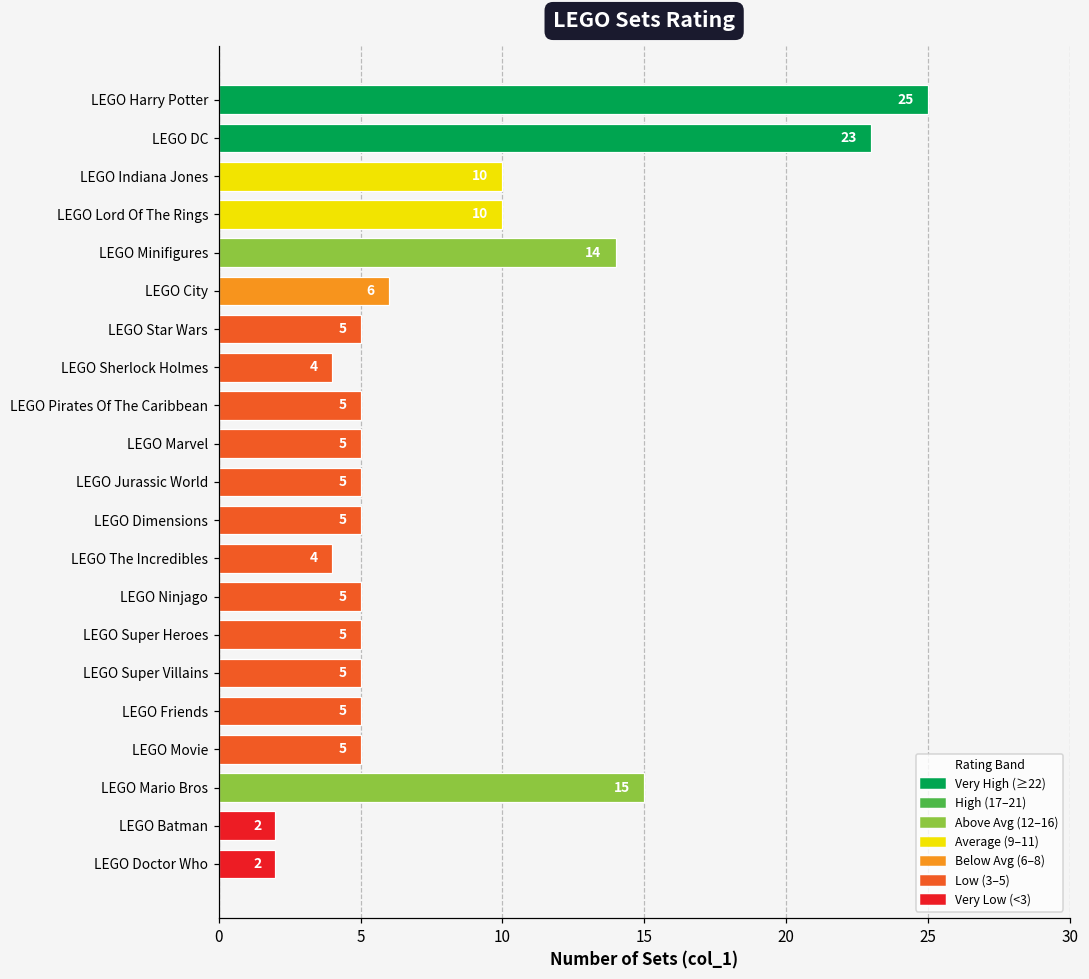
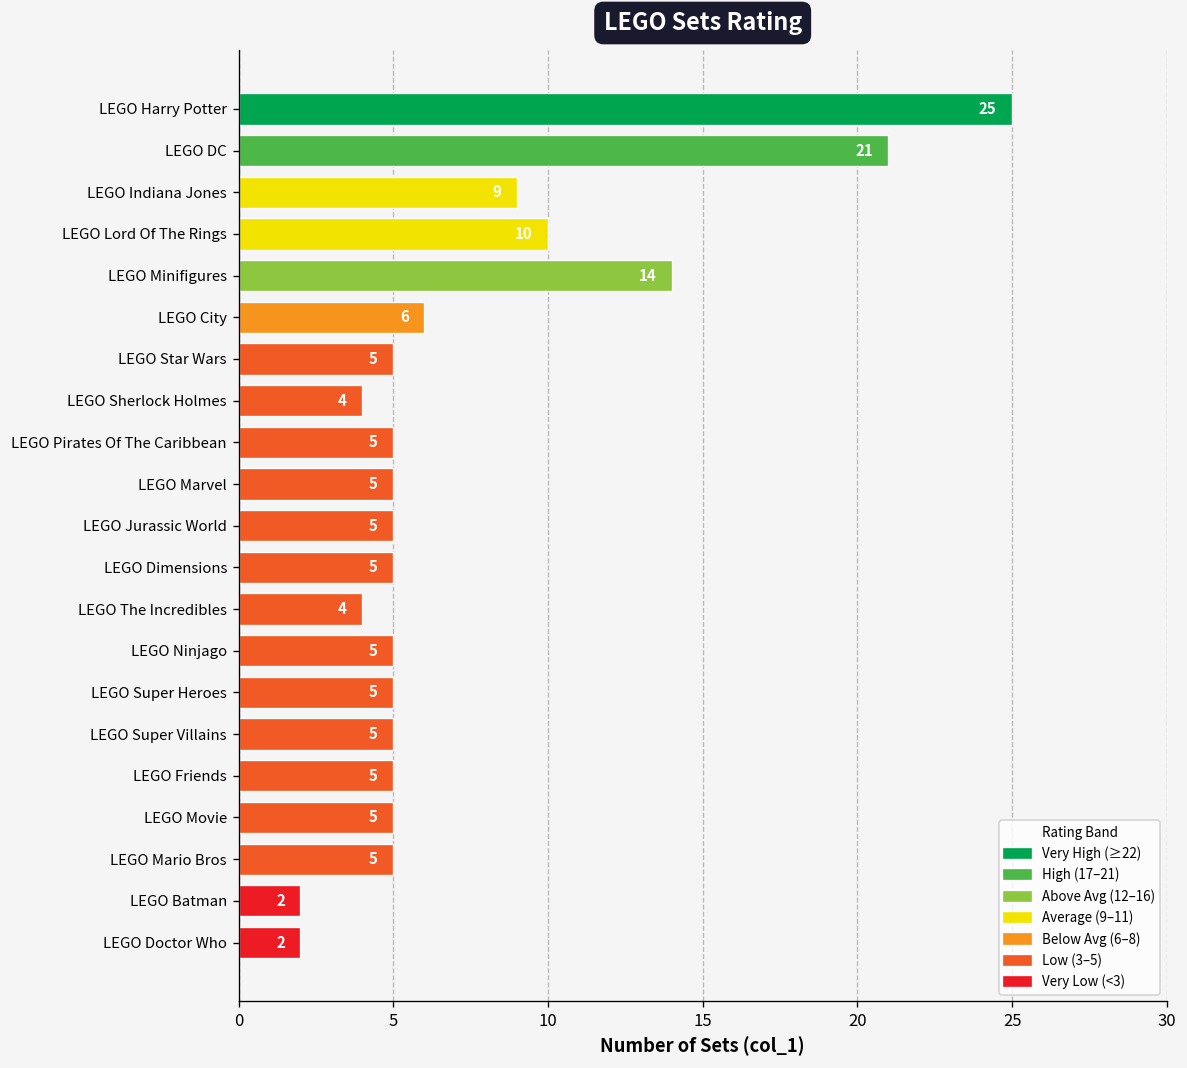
  {
    "LEGO Harry Potter": 25,
-   "LEGO DC": 23,
-   "LEGO Indiana Jones": 10,
+   "LEGO DC": 21,
+   "LEGO Indiana Jones": 9,
    "LEGO Lord Of The Rings": 10,
    "LEGO Minifigures": 14,
    "LEGO City": 6,
    "LEGO Star Wars": 5,
    "LEGO Sherlock Holmes": 4,
    "LEGO Pirates Of The Caribbean": 5,
    "LEGO Marvel": 5,
    "LEGO Jurassic World": 5,
    "LEGO Dimensions": 5,
    "LEGO The Incredibles": 4,
    "LEGO Ninjago": 5,
    "LEGO Super Heroes": 5,
    "LEGO Super Villains": 5,
    "LEGO Friends": 5,
    "LEGO Movie": 5,
-   "LEGO Mario Bros": 15,
+   "LEGO Mario Bros": 5,
    "LEGO Batman": 2,
    "LEGO Doctor Who": 2
  }
